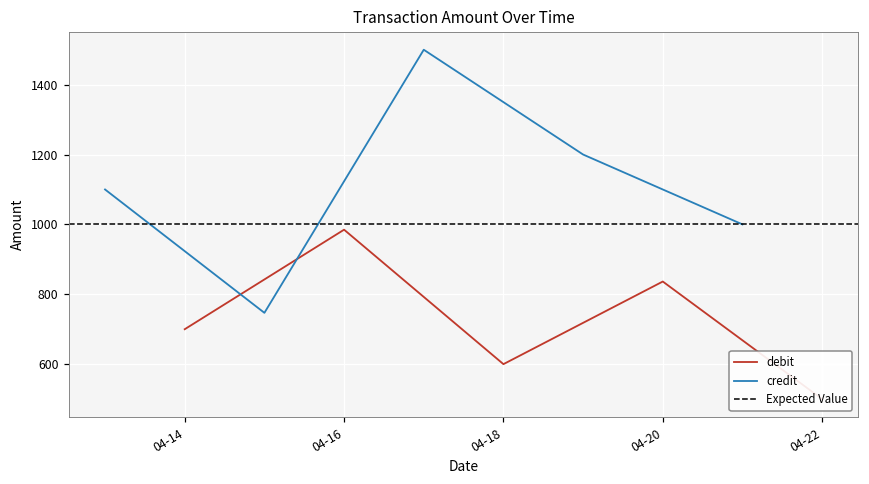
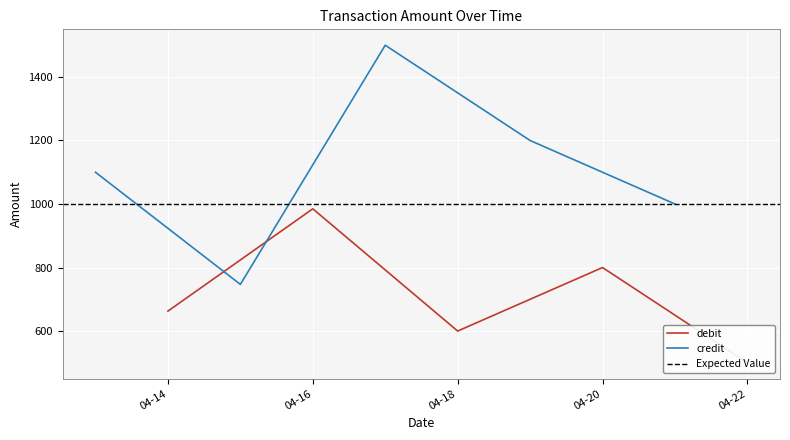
  {
    "debit": {
-     "04-14": 700,
+     "04-14": 660,
      "04-16": 980,
      "04-18": 600,
-     "04-20": 840
+     "04-20": 800
    }
  }
